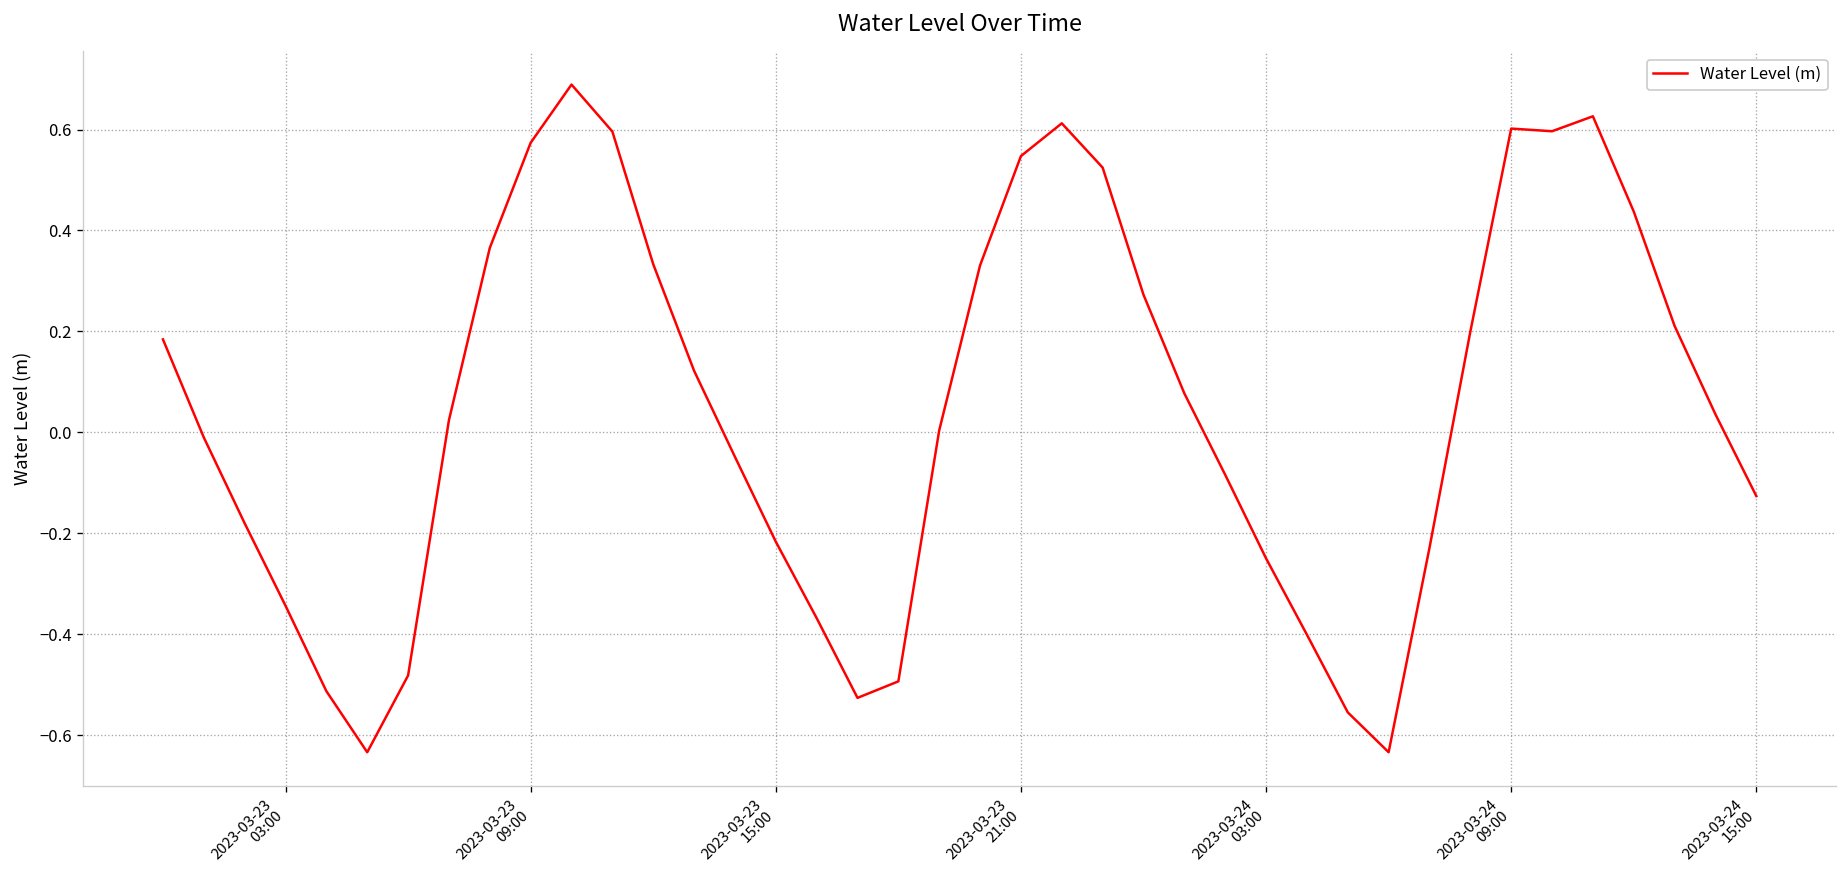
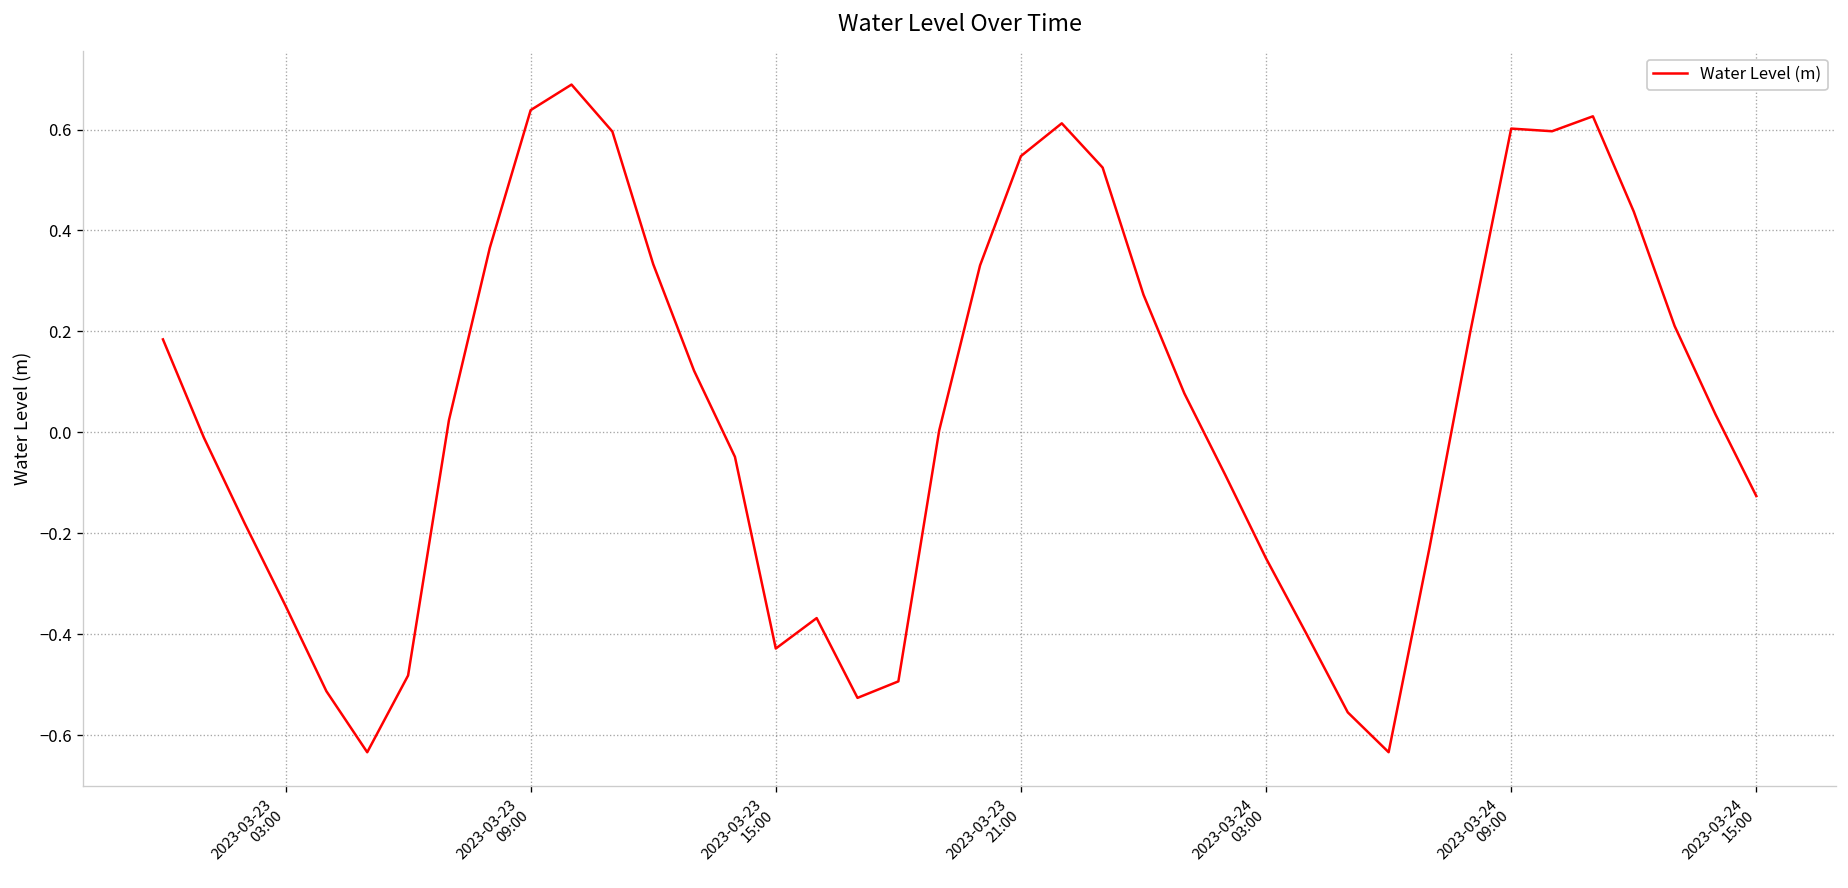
  {
    "2023-03-23 03:00": -0.34,
-   "2023-03-23 09:00": 0.57,
-   "2023-03-23 15:00": -0.22,
+   "2023-03-23 09:00": 0.64,
+   "2023-03-23 15:00": -0.43,
    "2023-03-23 21:00": 0.55,
    "2023-03-24 03:00": -0.25,
    "2023-03-24 09:00": 0.60,
    "2023-03-24 15:00": -0.13
  }
